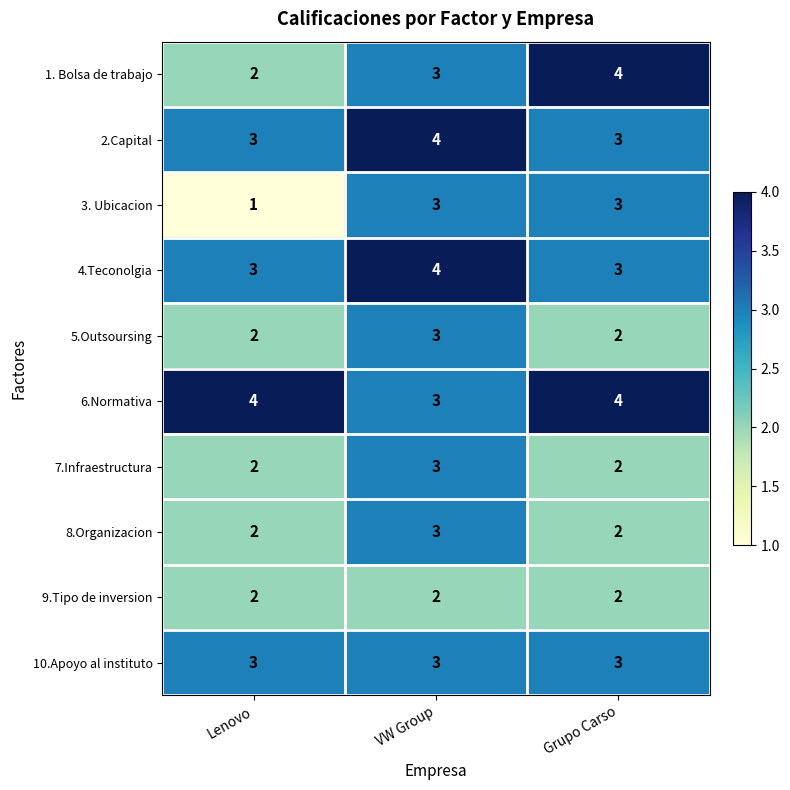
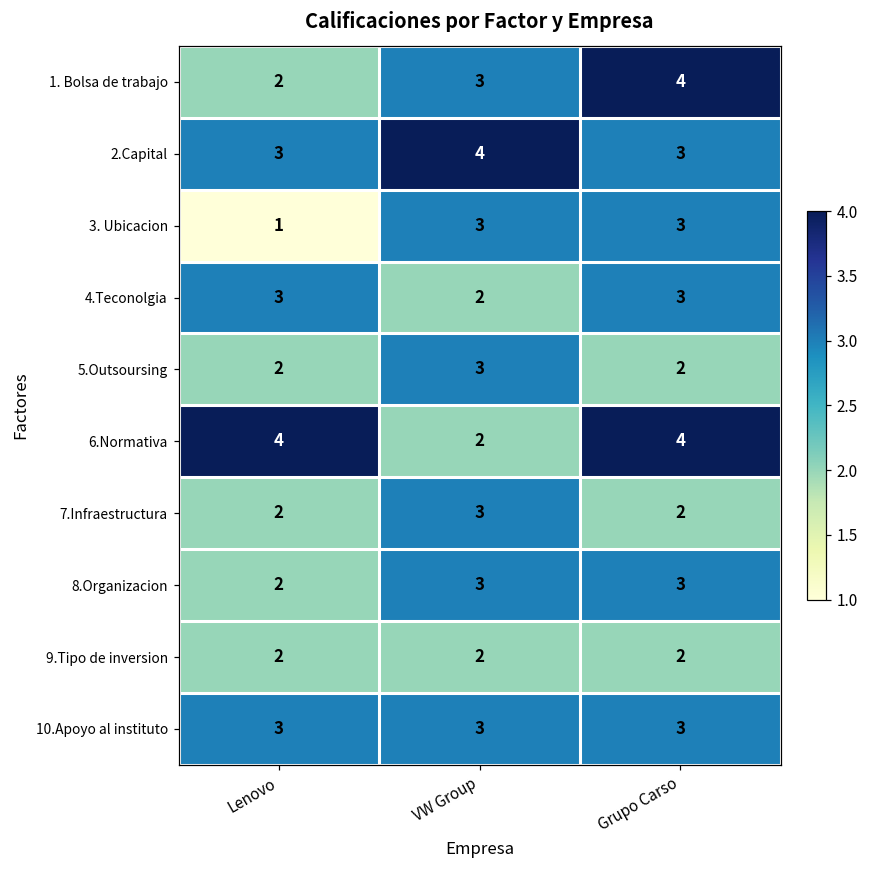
  {
    "1. Bolsa de trabajo": {
      "Lenovo": 2,
      "VW Group": 3,
      "Grupo Carso": 4
    },
    "2.Capital": {
      "Lenovo": 3,
      "VW Group": 4,
      "Grupo Carso": 3
    },
    "3. Ubicacion": {
      "Lenovo": 1,
      "VW Group": 3,
      "Grupo Carso": 3
    },
    "4.Teconolgia": {
      "Lenovo": 3,
-     "VW Group": 4,
+     "VW Group": 2,
      "Grupo Carso": 3
    },
    "5.Outsoursing": {
      "Lenovo": 2,
      "VW Group": 3,
      "Grupo Carso": 2
    },
    "6.Normativa": {
      "Lenovo": 4,
-     "VW Group": 3,
+     "VW Group": 2,
      "Grupo Carso": 4
    },
    "7.Infraestructura": {
      "Lenovo": 2,
      "VW Group": 3,
      "Grupo Carso": 2
    },
    "8.Organizacion": {
      "Lenovo": 2,
      "VW Group": 3,
-     "Grupo Carso": 2
+     "Grupo Carso": 3
    },
    "9.Tipo de inversion": {
      "Lenovo": 2,
      "VW Group": 2,
      "Grupo Carso": 2
    },
    "10.Apoyo al instituto": {
      "Lenovo": 3,
      "VW Group": 3,
      "Grupo Carso": 3
    }
  }
